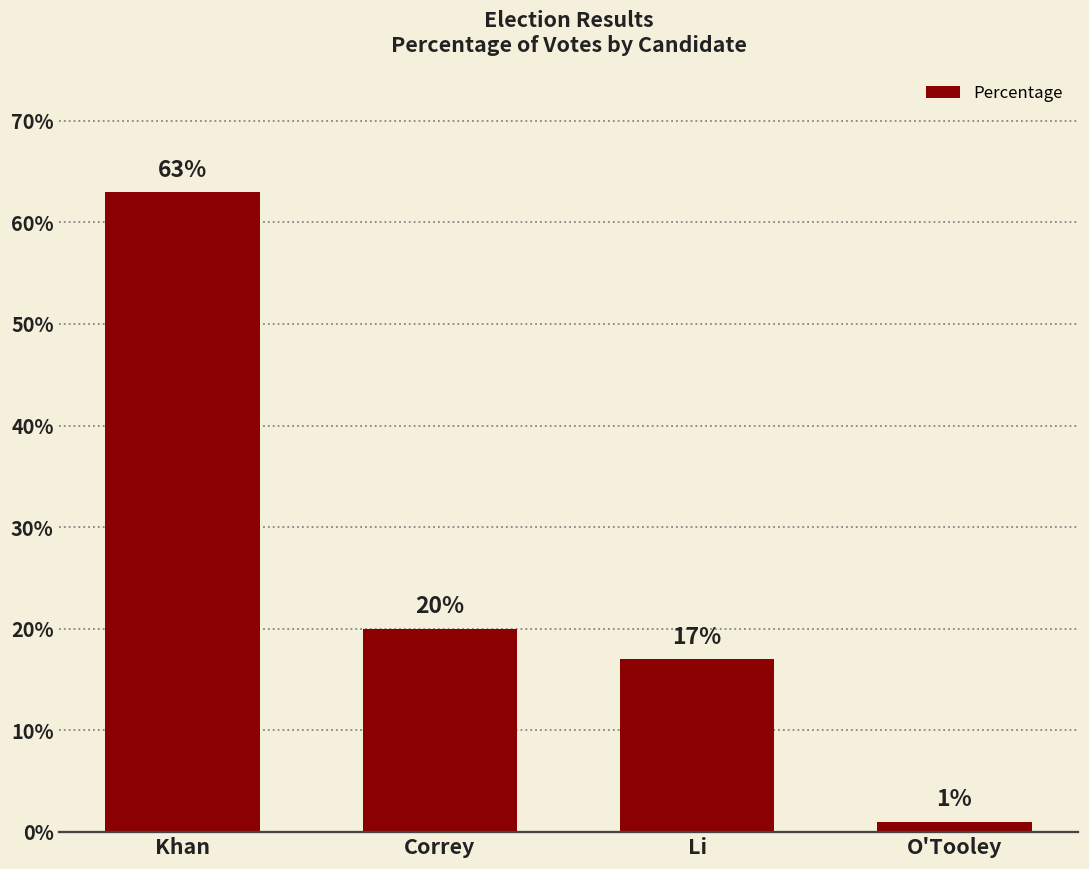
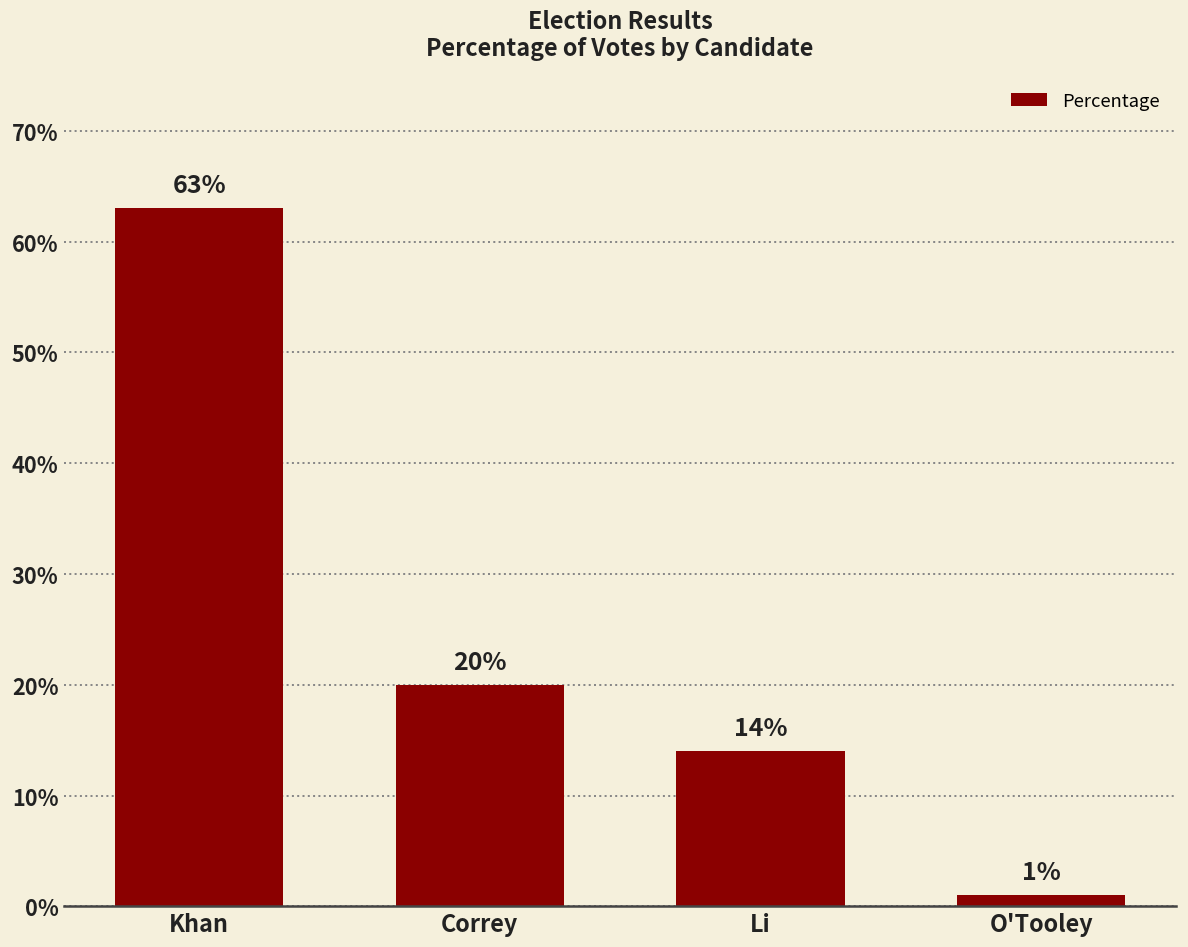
  {
    "Khan": "63%",
    "Correy": "20%",
-   "Li": "17%",
+   "Li": "14%",
    "O'Tooley": "1%"
  }
